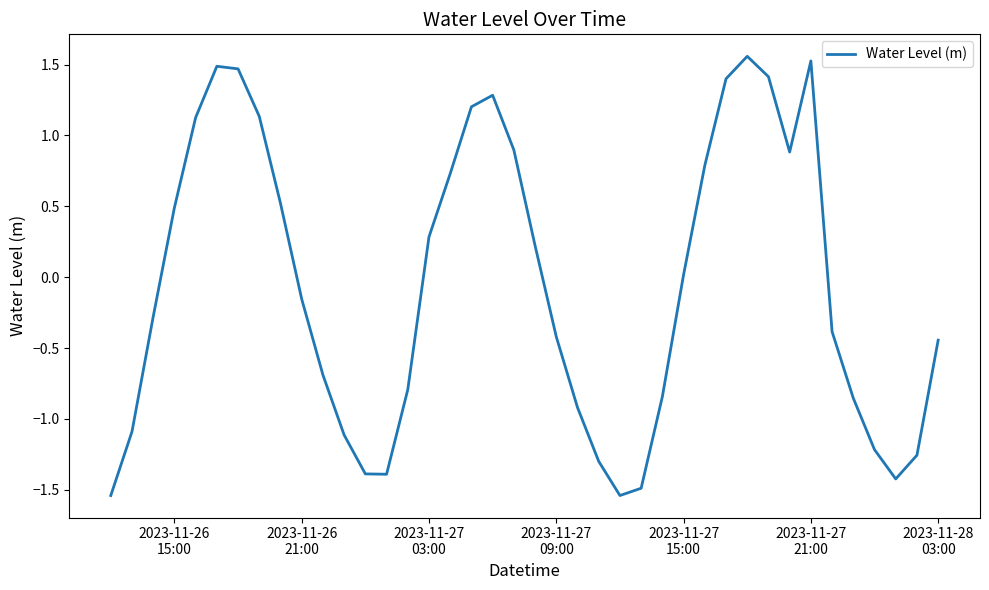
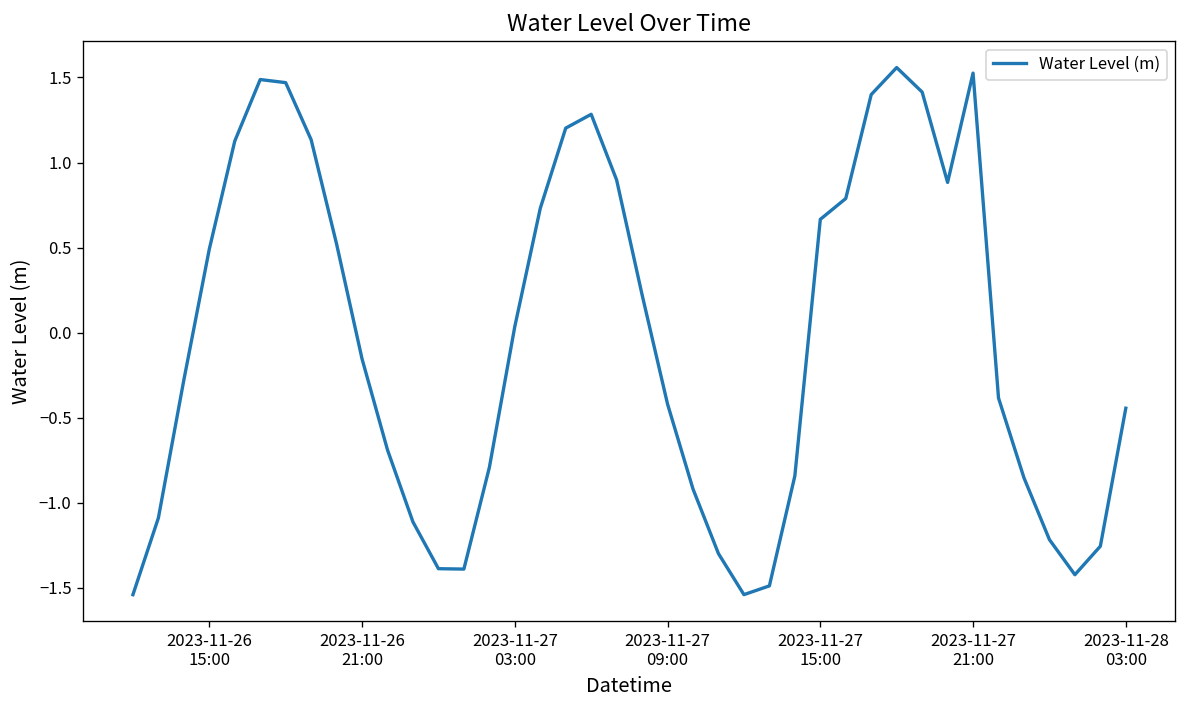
  {
    "2023-11-26 15:00": 0.49,
    "2023-11-26 21:00": -0.15,
-   "2023-11-27 03:00": 0.28,
+   "2023-11-27 03:00": 0.04,
    "2023-11-27 09:00": -0.42,
-   "2023-11-27 15:00": 0.02,
+   "2023-11-27 15:00": 0.67,
    "2023-11-27 21:00": 1.53,
    "2023-11-28 03:00": -0.44
  }
